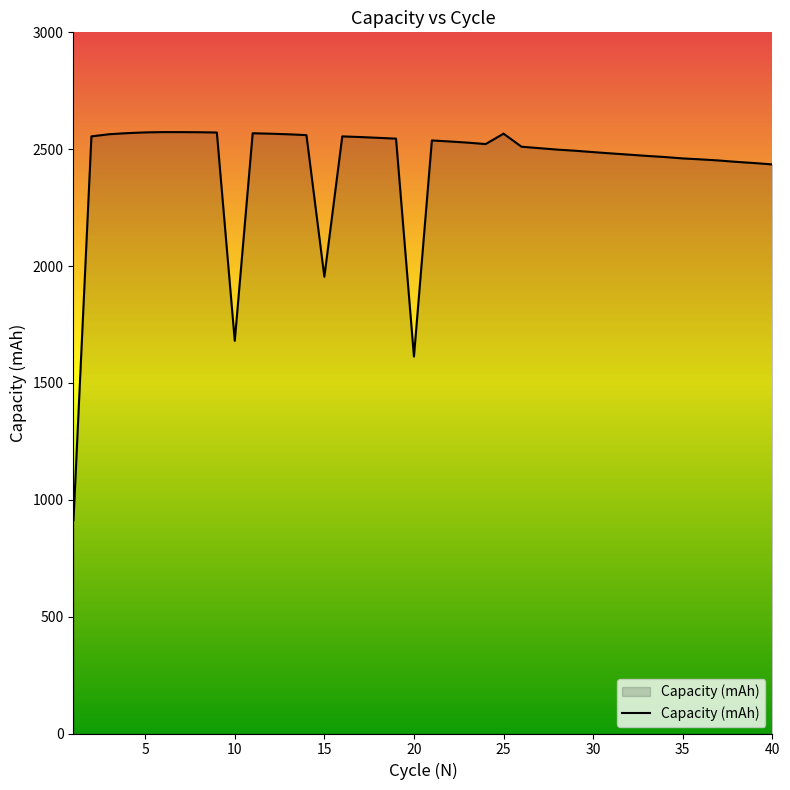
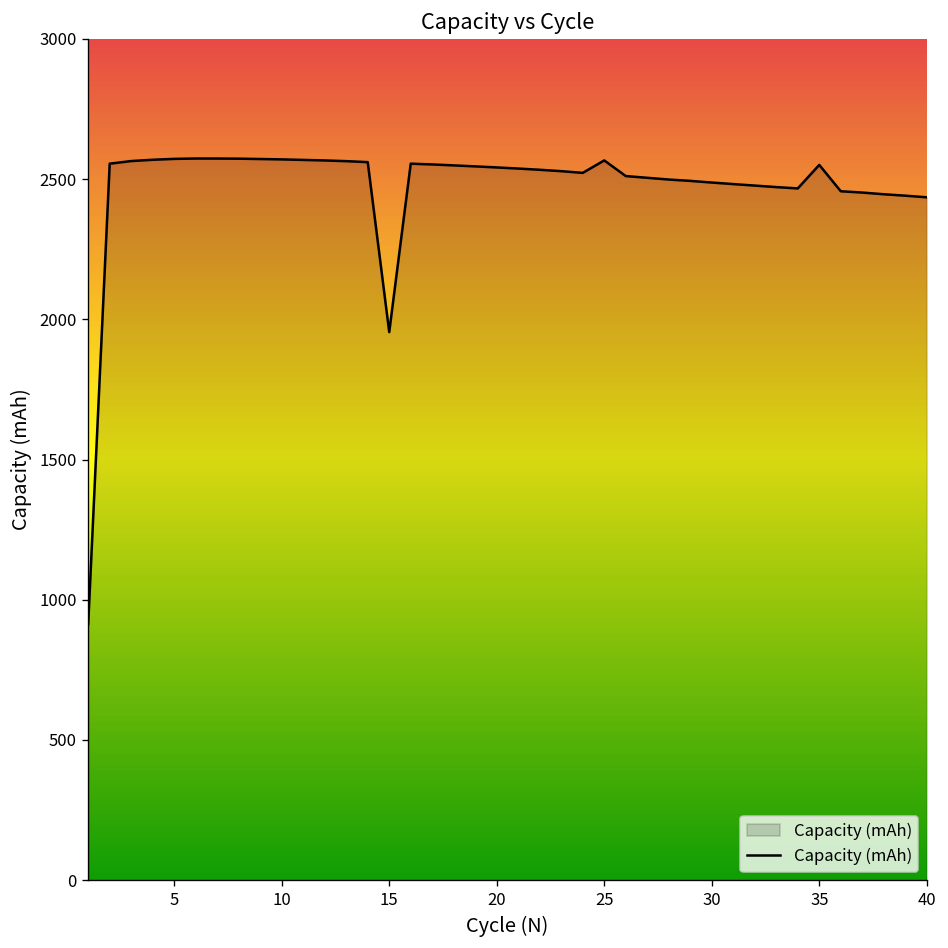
  {
    "5": 2570,
-   "10": 1680,
+   "10": 2570,
    "15": 1950,
-   "20": 1610,
+   "20": 2540,
    "25": 2570,
    "30": 2490,
-   "35": 2460,
+   "35": 2550,
    "40": 2430
  }
